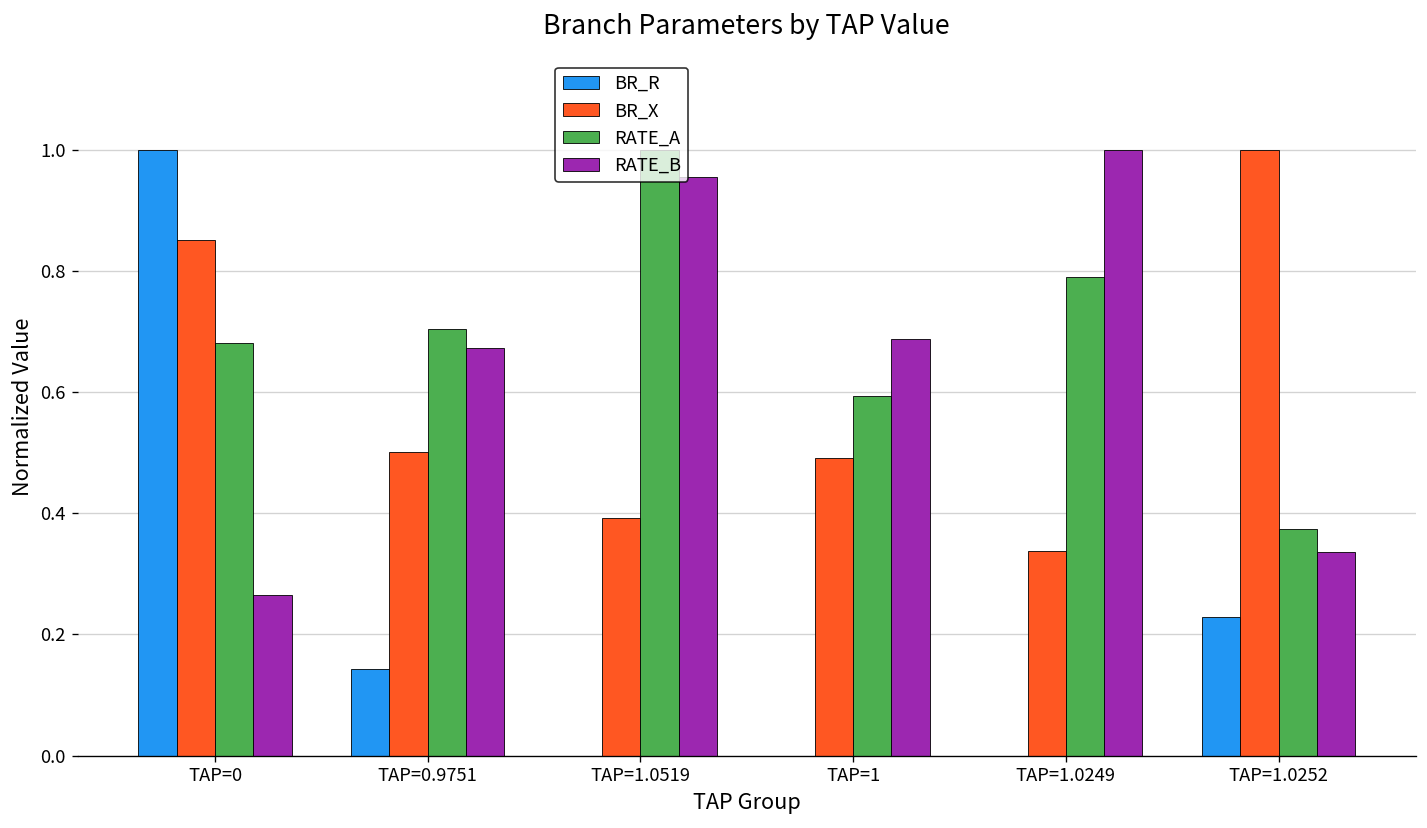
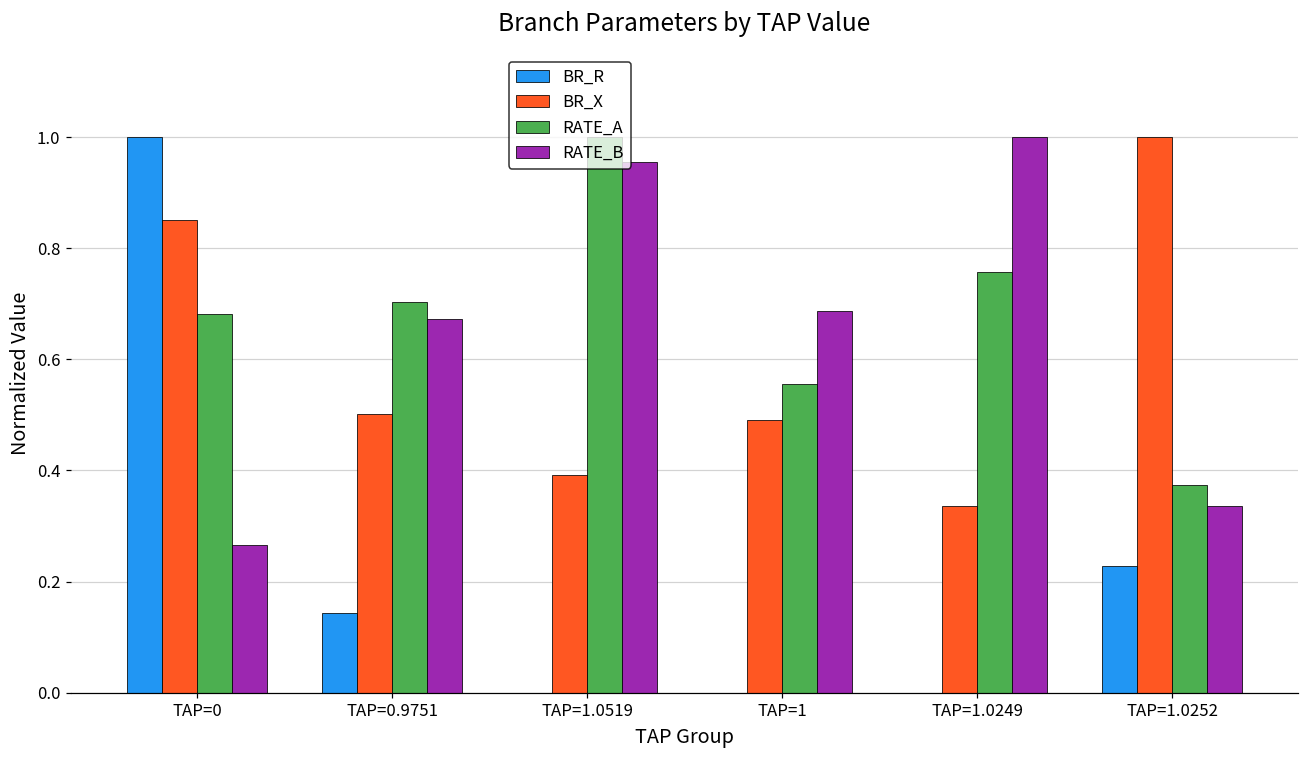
  {
    "BR_R": {
      "TAP=0": 1.00,
      "TAP=0.9751": 0.14,
      "TAP=1.0519": 0.00,
      "TAP=1": 0.00,
      "TAP=1.0249": 0.00,
      "TAP=1.0252": 0.23
    },
    "BR_X": {
      "TAP=0": 0.85,
      "TAP=0.9751": 0.50,
      "TAP=1.0519": 0.39,
      "TAP=1": 0.49,
      "TAP=1.0249": 0.34,
      "TAP=1.0252": 1.00
    },
    "RATE_A": {
      "TAP=0": 0.68,
      "TAP=0.9751": 0.70,
-     "TAP=1": 0.59,
-     "TAP=1.0249": 0.79,
+     "TAP=1": 0.56,
+     "TAP=1.0249": 0.76,
      "TAP=1.0252": 0.37
    },
    "RATE_B": {
      "TAP=0": 0.27,
      "TAP=0.9751": 0.67,
      "TAP=1.0519": 0.95,
      "TAP=1": 0.69,
      "TAP=1.0249": 1.00,
      "TAP=1.0252": 0.34
    }
  }
